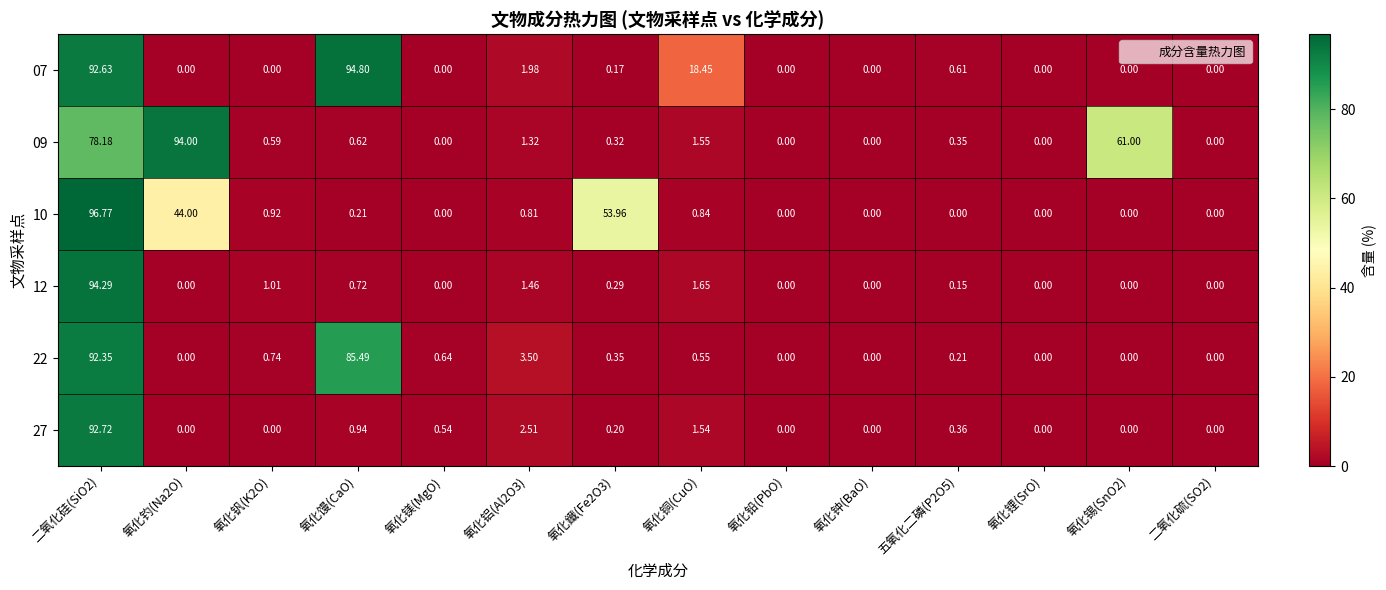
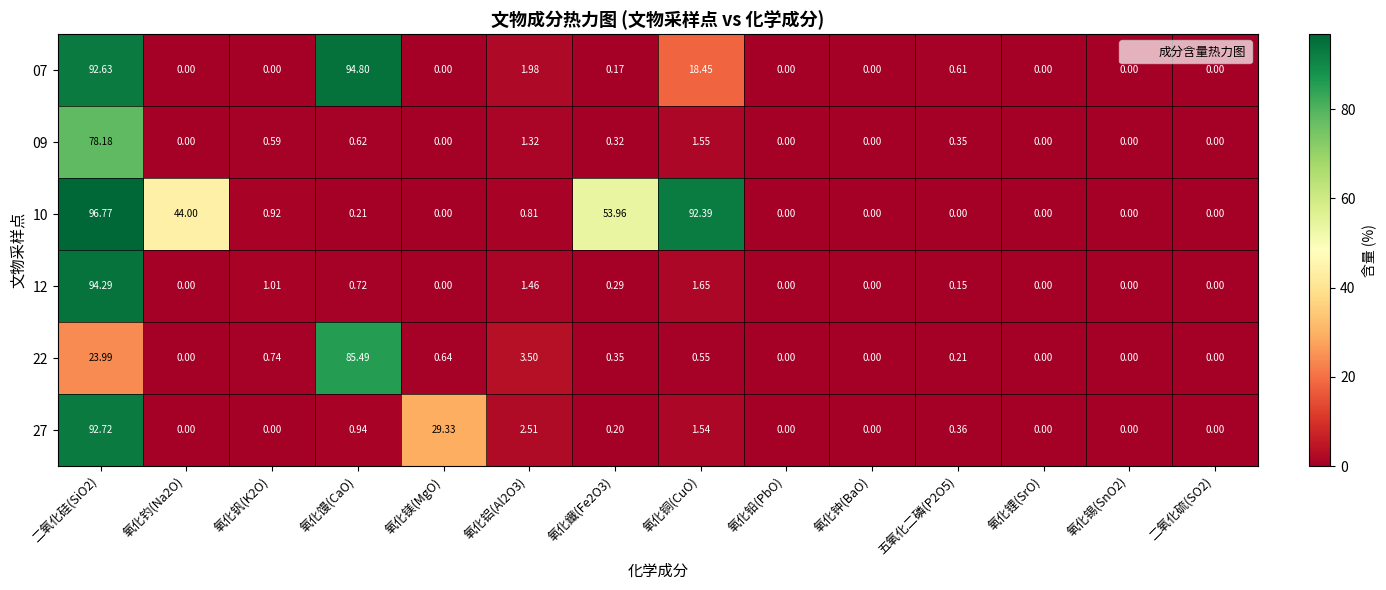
  {
    "07": {
      "二氧化硅(SiO2)": 92.63,
      "氧化钓(Na2O)": 0.00,
      "氧化钒(K2O)": 0.00,
      "氧化馒(CaO)": 94.80,
      "氧化镁(MgO)": 0.00,
      "氧化铝(Al2O3)": 1.98,
      "氧化鐵(Fe2O3)": 0.17,
      "氧化铜(CuO)": 18.45,
      "氧化铅(PbO)": 0.00,
      "氧化钟(BaO)": 0.00,
      "五氧化二磷(P2O5)": 0.61,
      "氧化锂(SrO)": 0.00,
      "氧化锡(SnO2)": 0.00,
      "二氧化硫(SO2)": 0.00
    },
    "09": {
      "二氧化硅(SiO2)": 78.18,
-     "氧化钓(Na2O)": 94.00,
+     "氧化钓(Na2O)": 0.00,
      "氧化钒(K2O)": 0.59,
      "氧化馒(CaO)": 0.62,
      "氧化镁(MgO)": 0.00,
      "氧化铝(Al2O3)": 1.32,
      "氧化鐵(Fe2O3)": 0.32,
      "氧化铜(CuO)": 1.55,
      "氧化铅(PbO)": 0.00,
      "氧化钟(BaO)": 0.00,
      "五氧化二磷(P2O5)": 0.35,
      "氧化锂(SrO)": 0.00,
-     "氧化锡(SnO2)": 61.00,
+     "氧化锡(SnO2)": 0.00,
      "二氧化硫(SO2)": 0.00
    },
    "10": {
      "二氧化硅(SiO2)": 96.77,
      "氧化钓(Na2O)": 44.00,
      "氧化钒(K2O)": 0.92,
      "氧化馒(CaO)": 0.21,
      "氧化镁(MgO)": 0.00,
      "氧化铝(Al2O3)": 0.81,
      "氧化鐵(Fe2O3)": 53.96,
-     "氧化铜(CuO)": 0.84,
+     "氧化铜(CuO)": 92.39,
      "氧化铅(PbO)": 0.00,
      "氧化钟(BaO)": 0.00,
      "五氧化二磷(P2O5)": 0.00,
      "氧化锂(SrO)": 0.00,
      "氧化锡(SnO2)": 0.00,
      "二氧化硫(SO2)": 0.00
    },
    "12": {
      "二氧化硅(SiO2)": 94.29,
      "氧化钓(Na2O)": 0.00,
      "氧化钒(K2O)": 1.01,
      "氧化馒(CaO)": 0.72,
      "氧化镁(MgO)": 0.00,
      "氧化铝(Al2O3)": 1.46,
      "氧化鐵(Fe2O3)": 0.29,
      "氧化铜(CuO)": 1.65,
      "氧化铅(PbO)": 0.00,
      "氧化钟(BaO)": 0.00,
      "五氧化二磷(P2O5)": 0.15,
      "氧化锂(SrO)": 0.00,
      "氧化锡(SnO2)": 0.00,
      "二氧化硫(SO2)": 0.00
    },
    "22": {
-     "二氧化硅(SiO2)": 92.35,
+     "二氧化硅(SiO2)": 23.99,
      "氧化钓(Na2O)": 0.00,
      "氧化钒(K2O)": 0.74,
      "氧化馒(CaO)": 85.49,
      "氧化镁(MgO)": 0.64,
      "氧化铝(Al2O3)": 3.50,
      "氧化鐵(Fe2O3)": 0.35,
      "氧化铜(CuO)": 0.55,
      "氧化铅(PbO)": 0.00,
      "氧化钟(BaO)": 0.00,
      "五氧化二磷(P2O5)": 0.21,
      "氧化锂(SrO)": 0.00,
      "氧化锡(SnO2)": 0.00,
      "二氧化硫(SO2)": 0.00
    },
    "27": {
      "二氧化硅(SiO2)": 92.72,
      "氧化钓(Na2O)": 0.00,
      "氧化钒(K2O)": 0.00,
      "氧化馒(CaO)": 0.94,
-     "氧化镁(MgO)": 0.54,
+     "氧化镁(MgO)": 29.33,
      "氧化铝(Al2O3)": 2.51,
      "氧化鐵(Fe2O3)": 0.20,
      "氧化铜(CuO)": 1.54,
      "氧化铅(PbO)": 0.00,
      "氧化钟(BaO)": 0.00,
      "五氧化二磷(P2O5)": 0.36,
      "氧化锂(SrO)": 0.00,
      "氧化锡(SnO2)": 0.00,
      "二氧化硫(SO2)": 0.00
    }
  }
